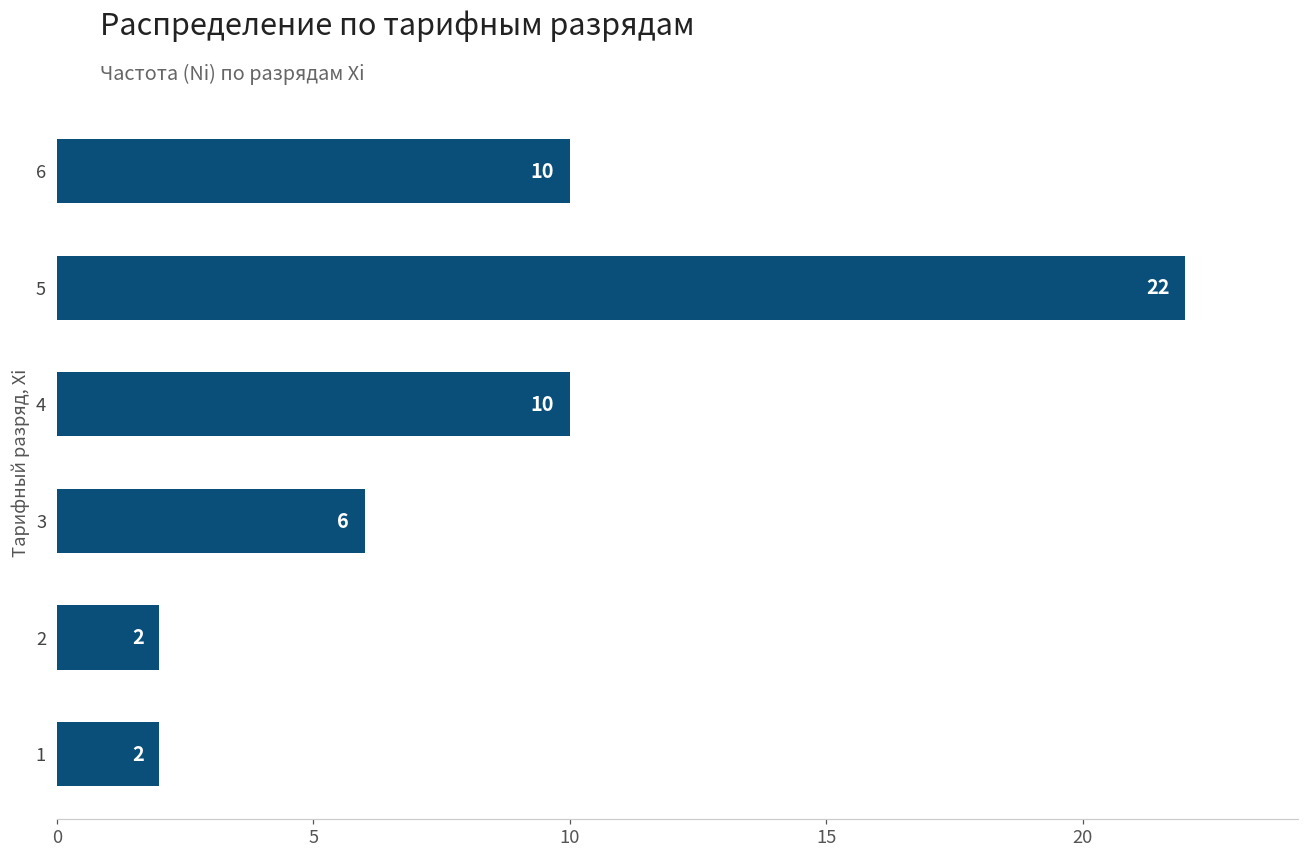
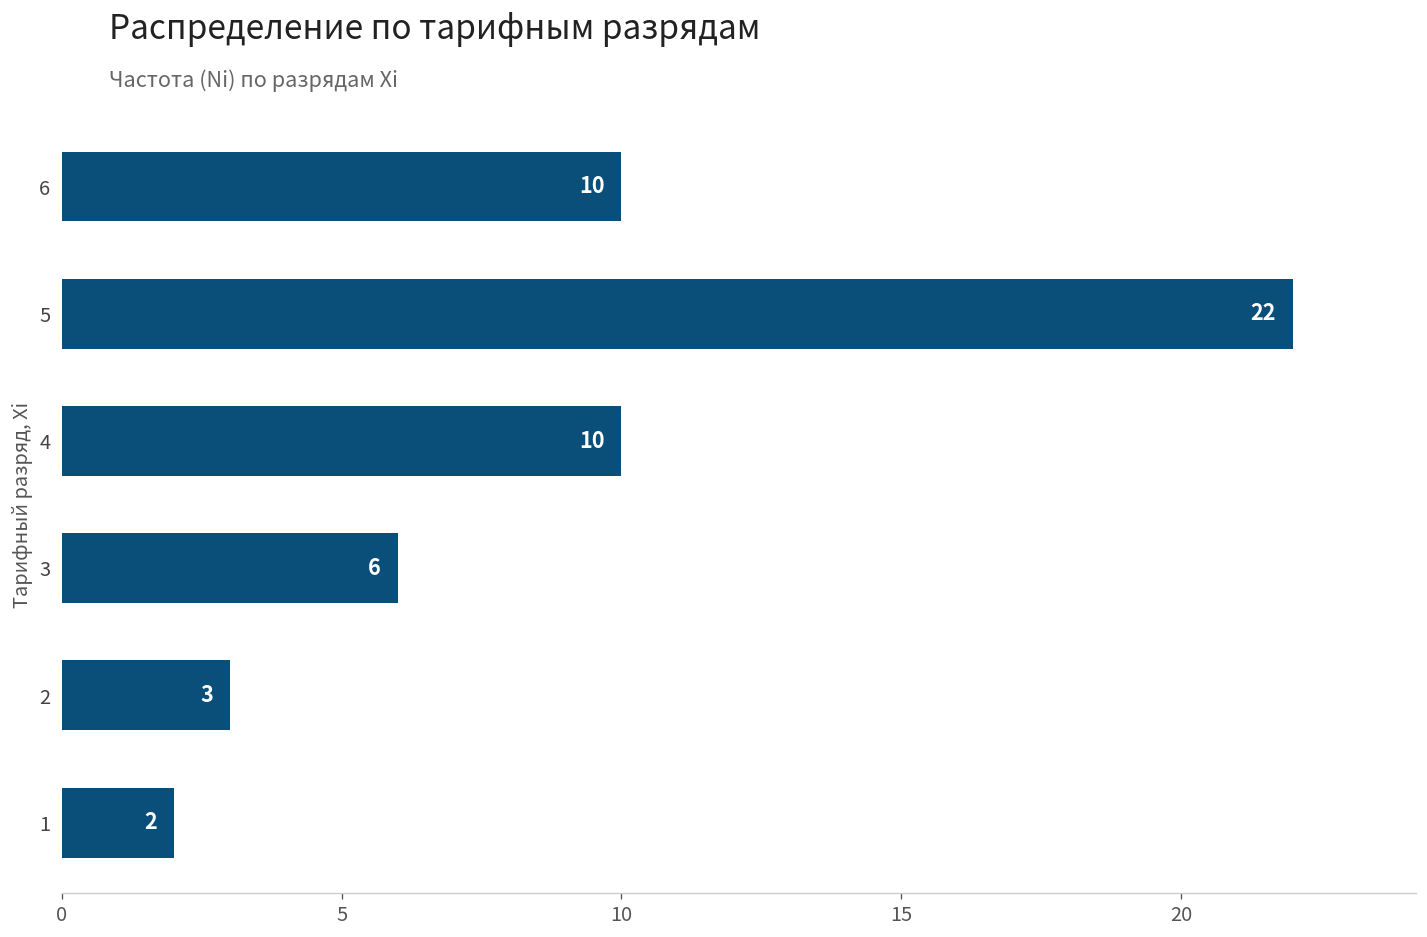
  {
    "6": 10,
    "5": 22,
    "4": 10,
    "3": 6,
-   "2": 2,
+   "2": 3,
    "1": 2
  }
